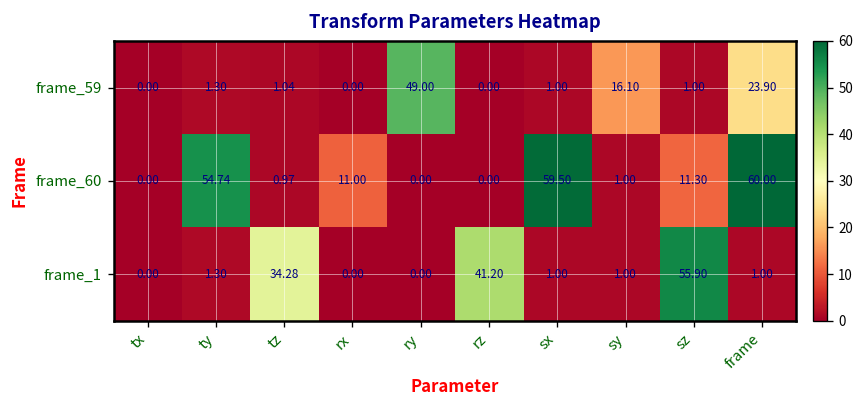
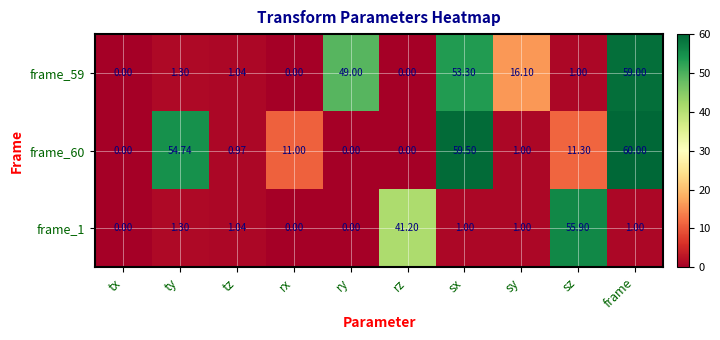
  {
    "frame_59": {
      "tx": 0.00,
      "ty": 1.30,
      "tz": 1.04,
      "rx": 0.00,
      "ry": 49.00,
      "rz": 0.00,
-     "sx": 1.00,
+     "sx": 53.30,
      "sy": 16.10,
      "sz": 1.00,
-     "frame": 23.90
+     "frame": 59.00
    },
    "frame_60": {
      "tx": 0.00,
      "ty": 54.74,
      "tz": 0.97,
      "rx": 11.00,
      "ry": 0.00,
      "rz": 0.00,
      "sx": 59.50,
      "sy": 1.00,
      "sz": 11.30,
      "frame": 60.00
    },
    "frame_1": {
      "tx": 0.00,
      "ty": 1.30,
-     "tz": 34.28,
+     "tz": 1.04,
      "rx": 0.00,
      "ry": 0.00,
      "rz": 41.20,
      "sx": 1.00,
      "sy": 1.00,
      "sz": 55.90,
      "frame": 1.00
    }
  }
